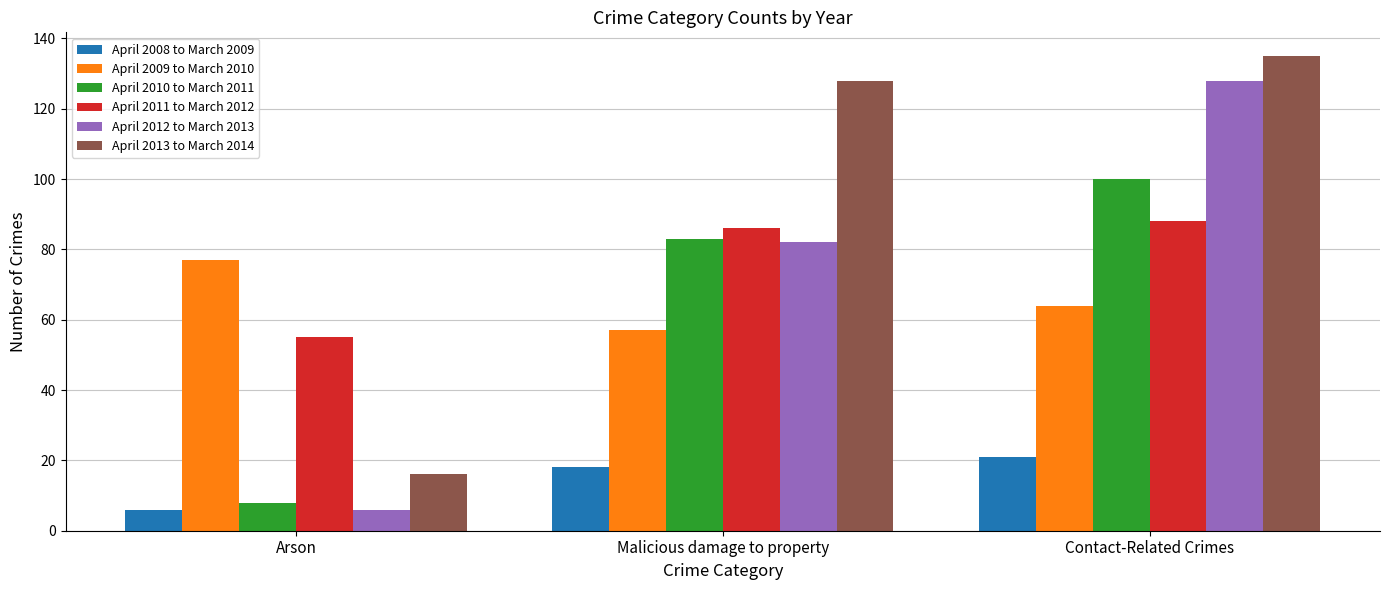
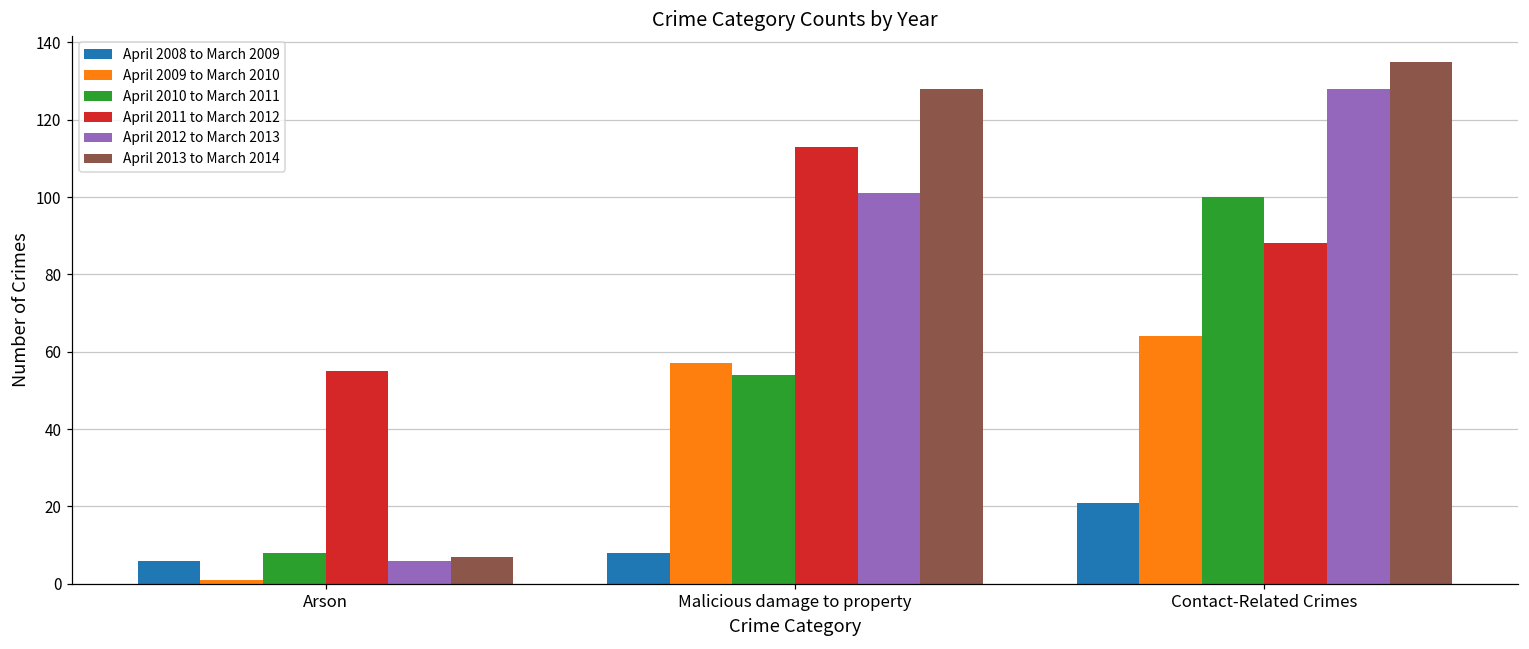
  {
    "April 2008 to March 2009": {
      "Arson": 6,
-     "Malicious damage to property": 18,
+     "Malicious damage to property": 8,
      "Contact-Related Crimes": 21
    },
    "April 2009 to March 2010": {
-     "Arson": 77,
+     "Arson": 1,
      "Malicious damage to property": 57,
      "Contact-Related Crimes": 64
    },
    "April 2010 to March 2011": {
      "Arson": 8,
-     "Malicious damage to property": 83,
+     "Malicious damage to property": 54,
      "Contact-Related Crimes": 100
    },
    "April 2011 to March 2012": {
      "Arson": 55,
-     "Malicious damage to property": 86,
+     "Malicious damage to property": 113,
      "Contact-Related Crimes": 88
    },
    "April 2012 to March 2013": {
      "Arson": 6,
-     "Malicious damage to property": 82,
+     "Malicious damage to property": 101,
      "Contact-Related Crimes": 128
    },
    "April 2013 to March 2014": {
-     "Arson": 16,
+     "Arson": 7,
      "Malicious damage to property": 128,
      "Contact-Related Crimes": 135
    }
  }
